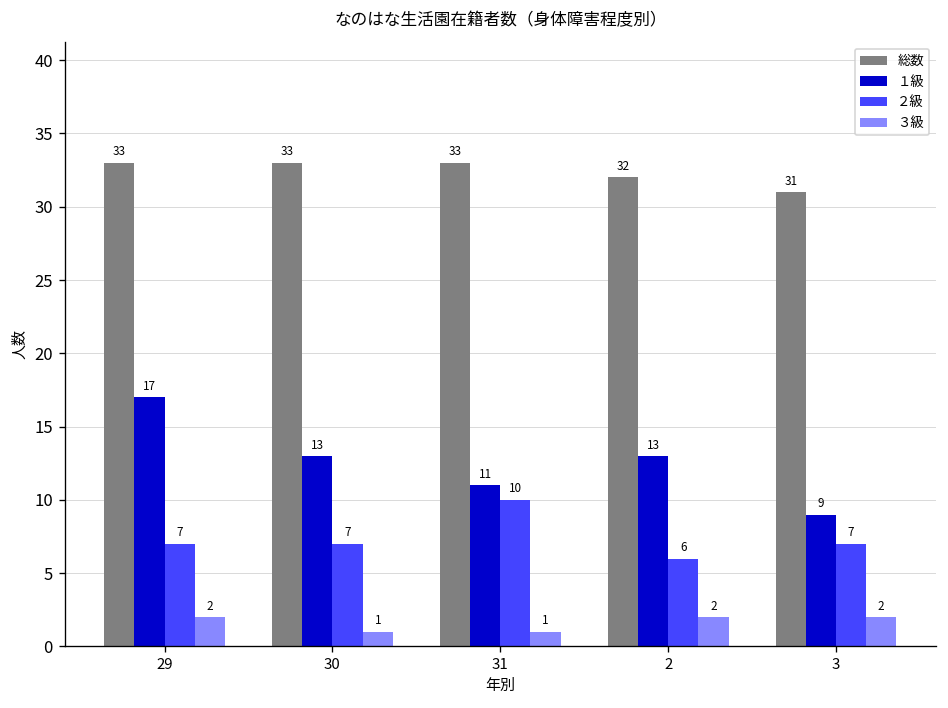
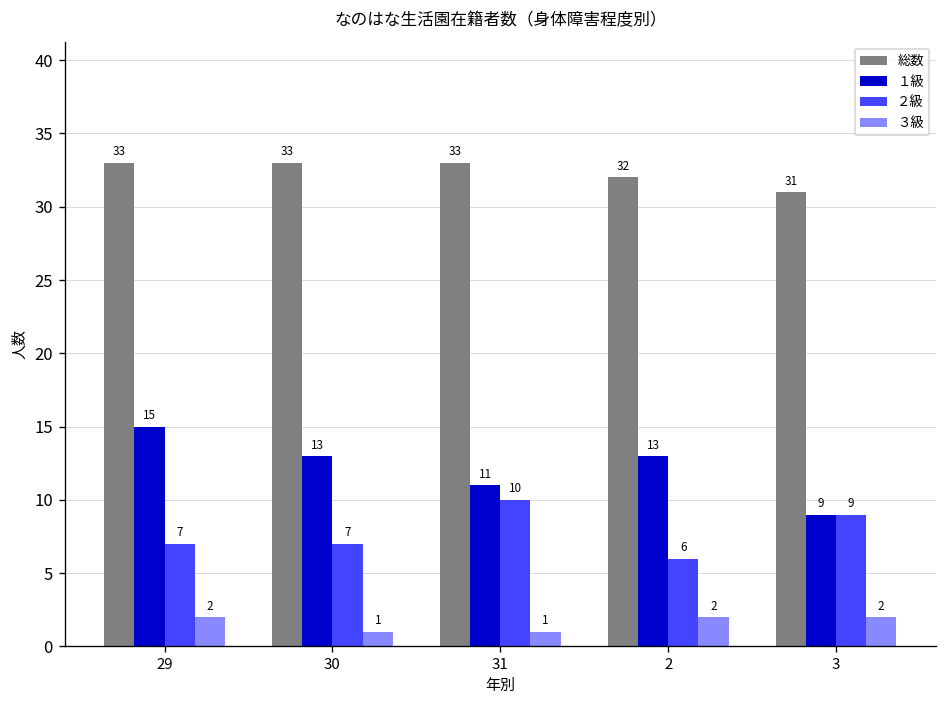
  {
    "総数": {
      "29": 33,
      "30": 33,
      "31": 33,
      "2": 32,
      "3": 31
    },
    "１級": {
-     "29": 17,
+     "29": 15,
      "30": 13,
      "31": 11,
      "2": 13,
      "3": 9
    },
    "２級": {
      "29": 7,
      "30": 7,
      "31": 10,
      "2": 6,
-     "3": 7
+     "3": 9
    },
    "３級": {
      "29": 2,
      "30": 1,
      "31": 1,
      "2": 2,
      "3": 2
    }
  }
